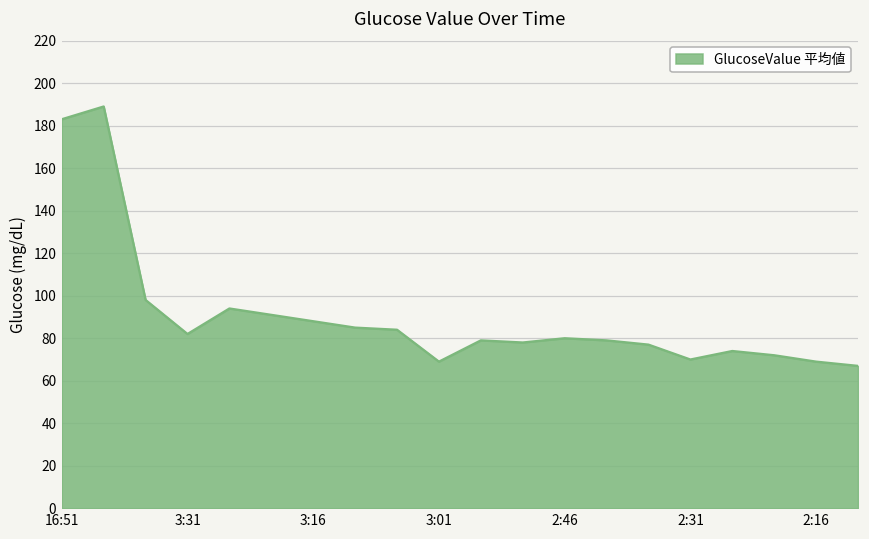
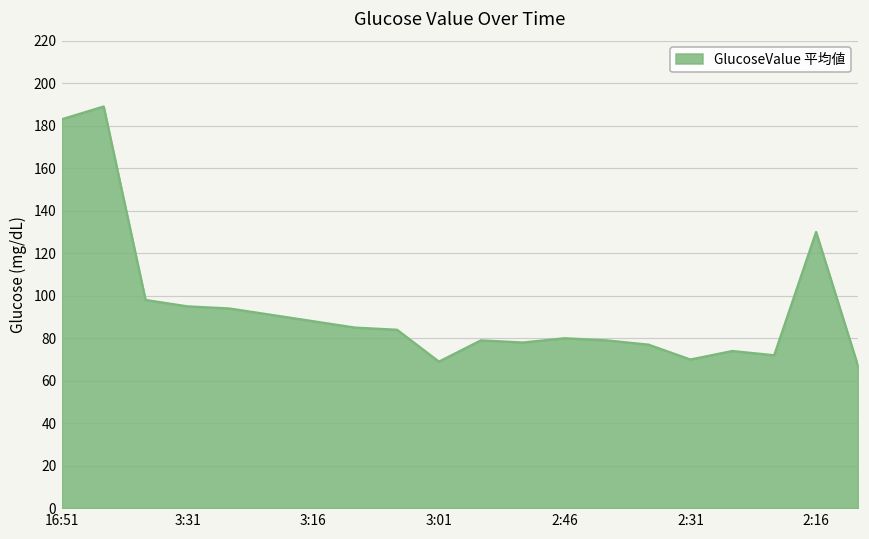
  {
    "16:51": 183,
-   "3:31": 82,
+   "3:31": 95,
    "3:16": 88,
    "3:01": 69,
    "2:46": 80,
    "2:31": 70,
-   "2:16": 69
+   "2:16": 130
  }
